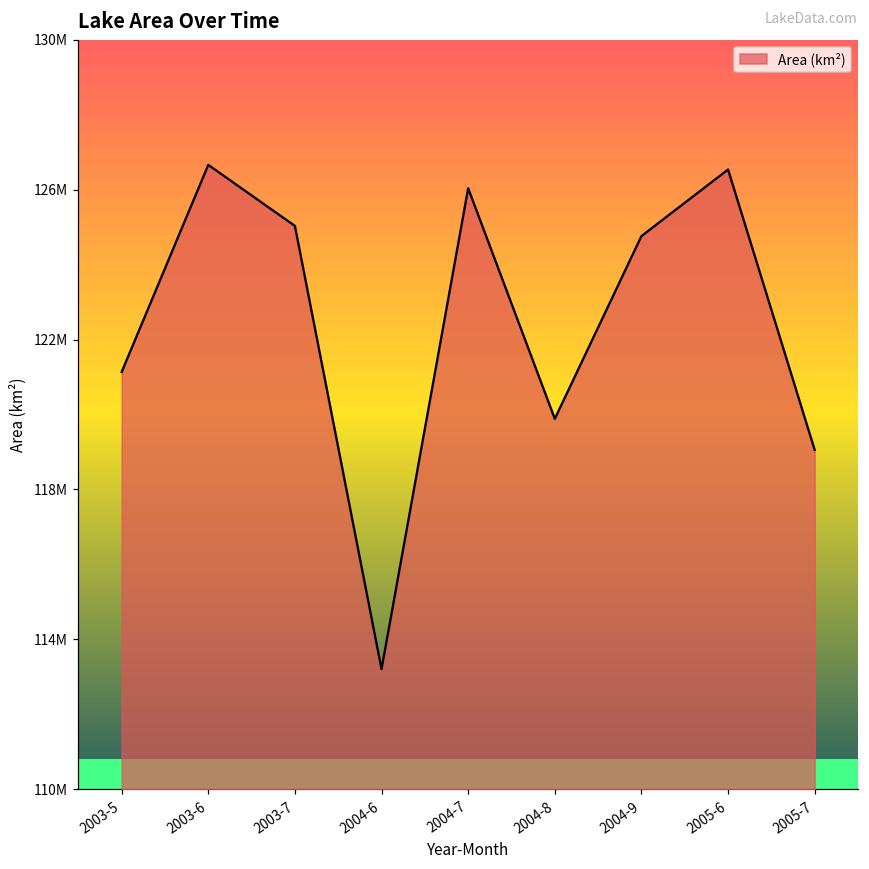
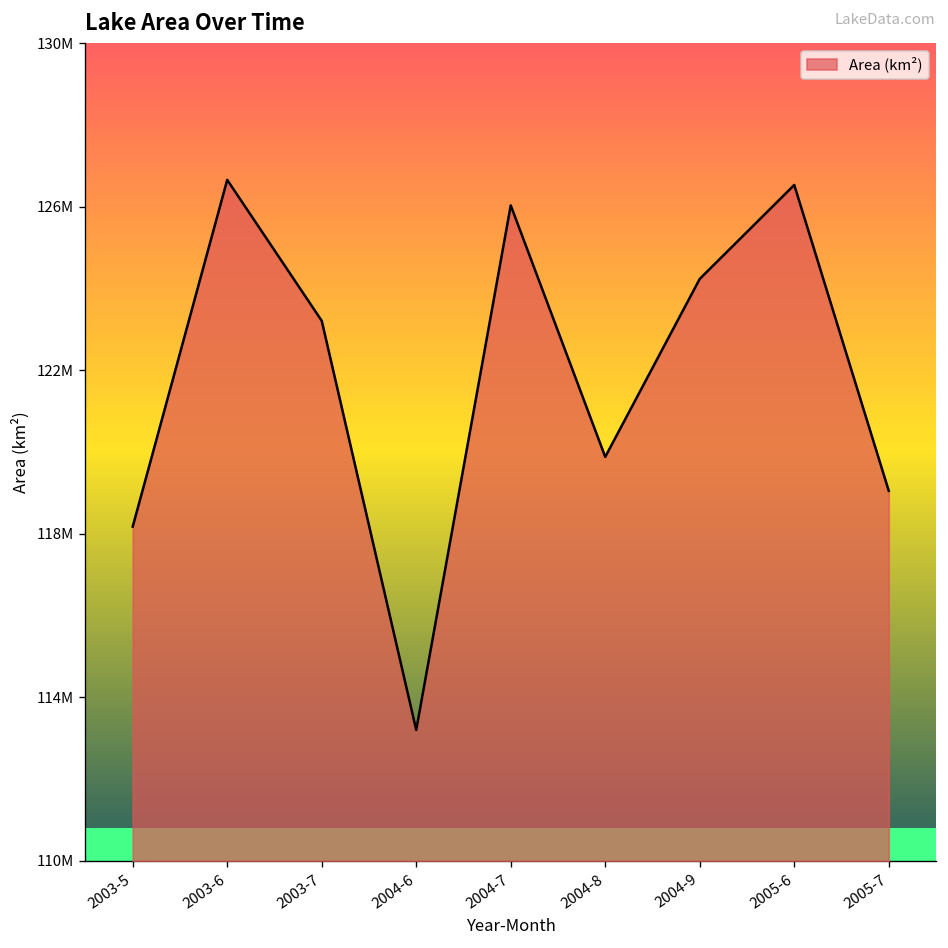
  {
-   "2003-5": 121100000,
+   "2003-5": 118200000,
    "2003-6": 126700000,
-   "2003-7": 125000000,
+   "2003-7": 123200000,
    "2004-6": 113200000,
    "2004-7": 126000000,
    "2004-8": 119900000,
-   "2004-9": 124800000,
+   "2004-9": 124200000,
    "2005-6": 126500000,
    "2005-7": 119100000
  }
